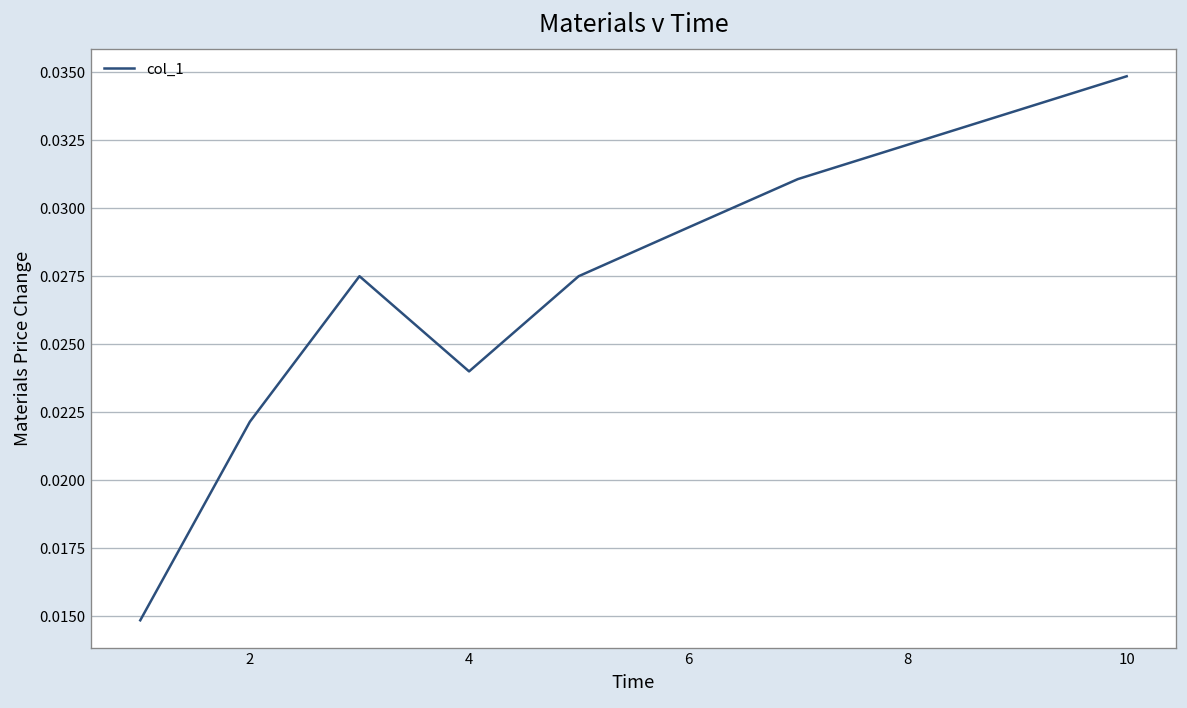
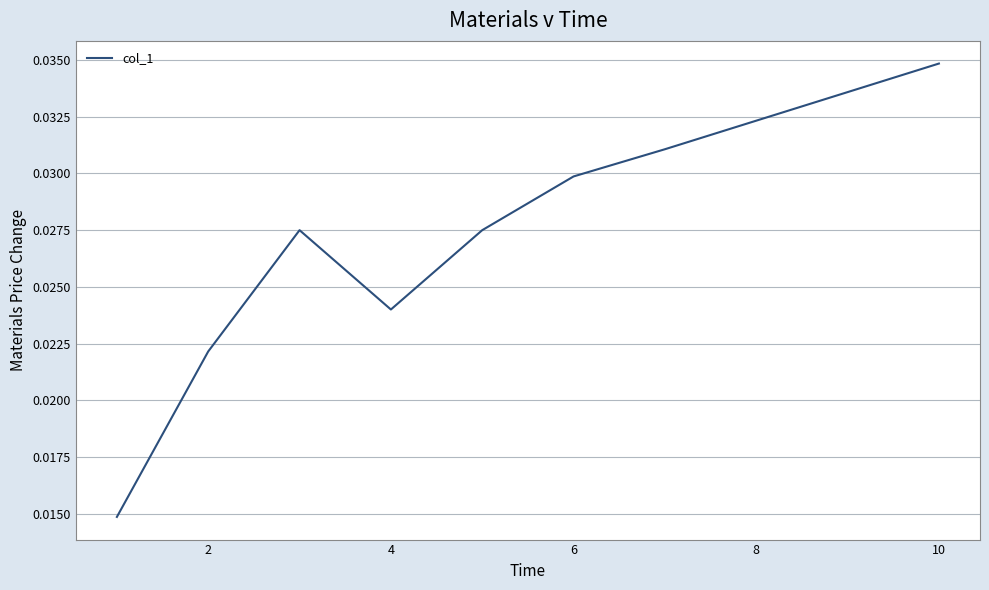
  {
    "2": 0.0222,
    "4": 0.0240,
-   "6": 0.0293,
+   "6": 0.0299,
    "8": 0.0323,
    "10": 0.0349
  }
